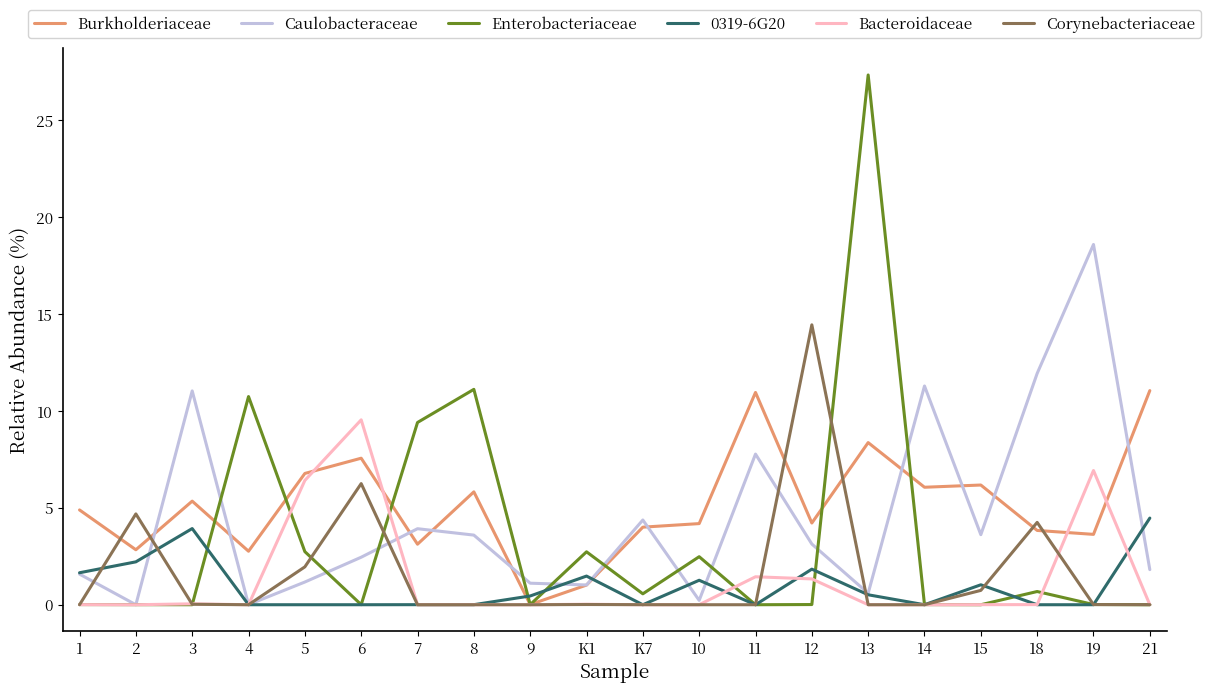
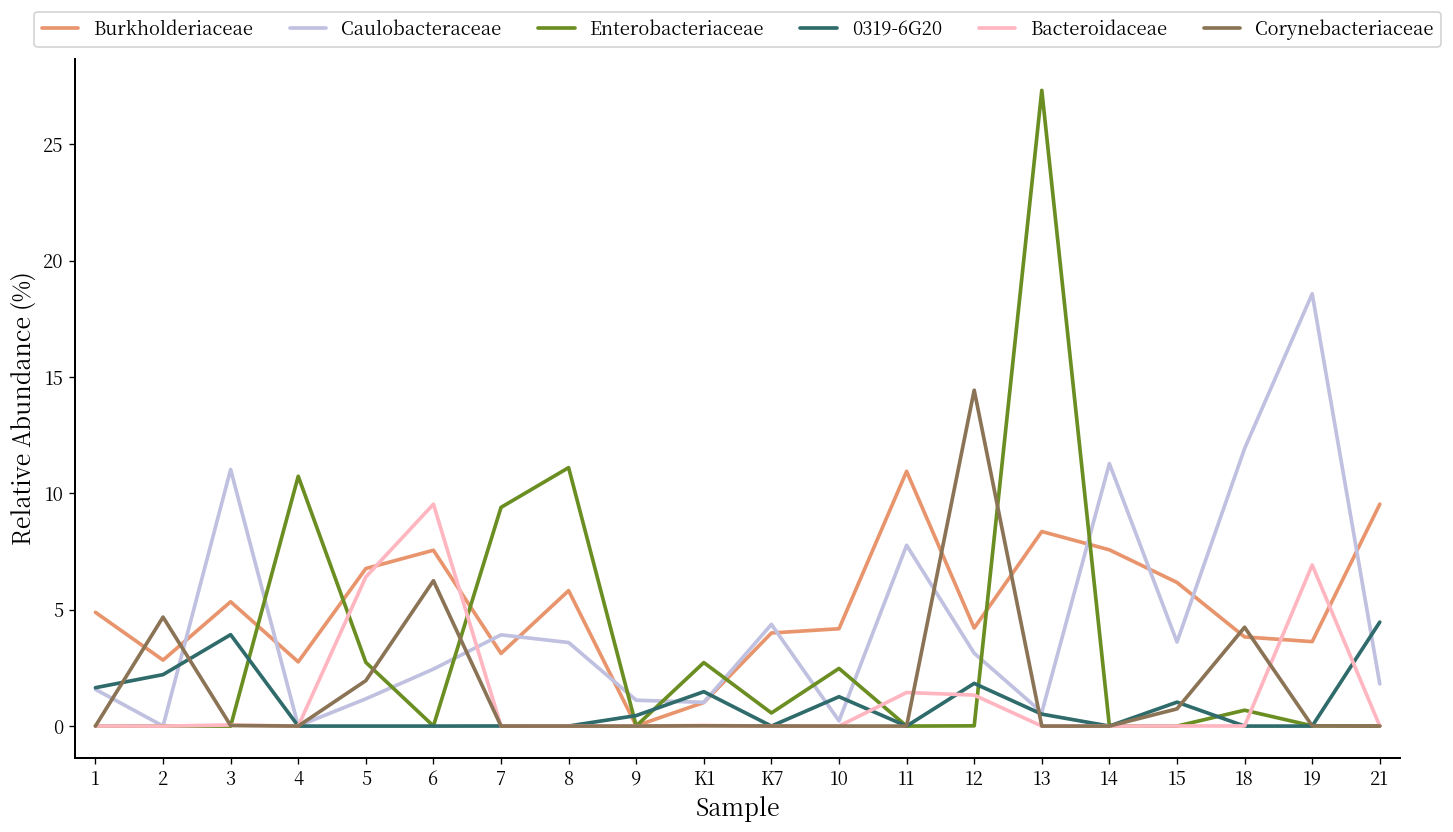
  {
    "Burkholderiaceae": {
      "1": 4.9,
      "2": 2.8,
      "3": 5.3,
      "4": 2.8,
      "5": 6.8,
      "6": 7.6,
      "7": 3.1,
      "8": 5.8,
      "K7": 4.0,
      "10": 4.2,
      "11": 10.9,
      "12": 4.2,
      "13": 8.4,
-     "14": 6.1,
+     "14": 7.6,
      "15": 6.2,
      "18": 3.8,
      "19": 3.6,
-     "21": 11.0
+     "21": 9.5
    },
    "Caulobacteraceae": {
      "3": 11.0,
      "5": 1.2,
      "6": 2.5,
      "7": 3.9,
      "8": 3.6,
      "9": 1.1,
      "K7": 4.4,
      "10": 0.2,
      "11": 7.8,
      "12": 3.1,
      "14": 11.3,
      "15": 3.6,
      "18": 11.9,
      "19": 18.6,
      "21": 1.8
    },
    "Enterobacteriaceae": {
      "4": 10.7,
      "5": 2.7,
      "7": 9.4,
      "8": 11.1,
      "K1": 2.7,
      "K7": 0.6,
      "10": 2.5,
      "12": 0.0,
      "13": 27.3,
      "18": 0.7
    },
    "0319-6G20": {
      "2": 2.2,
      "3": 3.9,
      "5": 0.0,
      "9": 0.5,
      "K1": 1.5,
      "10": 1.3,
      "12": 1.8,
      "15": 1.0,
      "21": 4.5
    },
    "Bacteroidaceae": {
      "5": 6.4,
      "6": 9.5,
      "11": 1.4,
      "12": 1.3,
      "19": 6.9
    },
    "Corynebacteriaceae": {
      "2": 4.7,
      "5": 2.0,
      "6": 6.2,
      "12": 14.4,
      "15": 0.7,
      "18": 4.2
    }
  }
